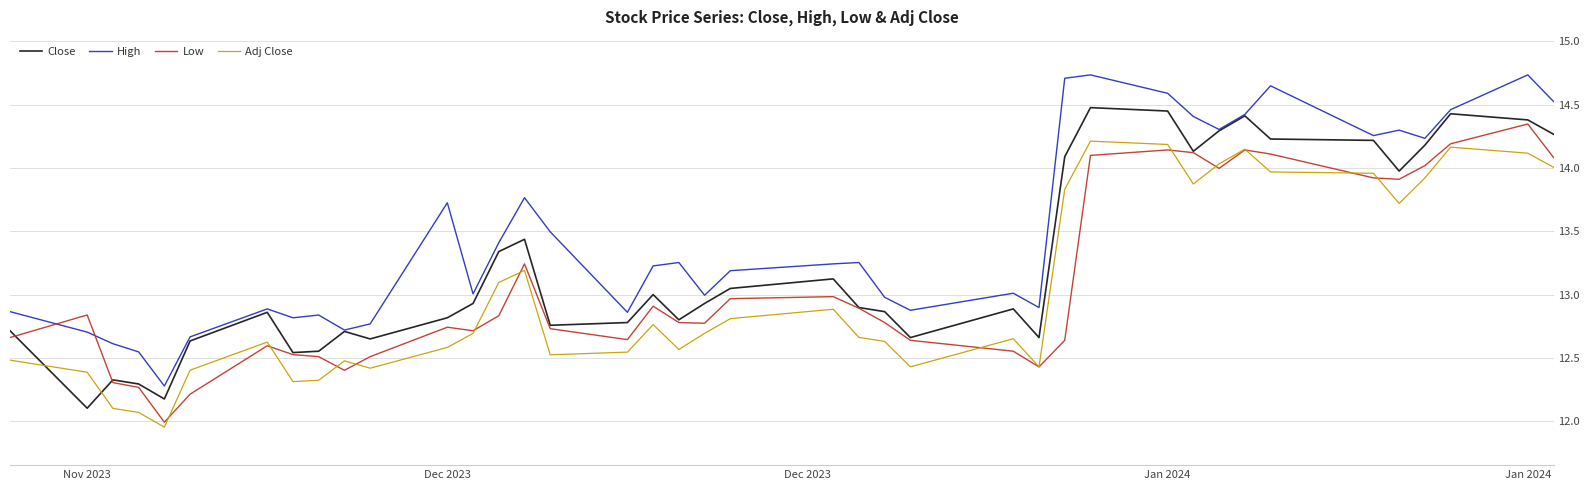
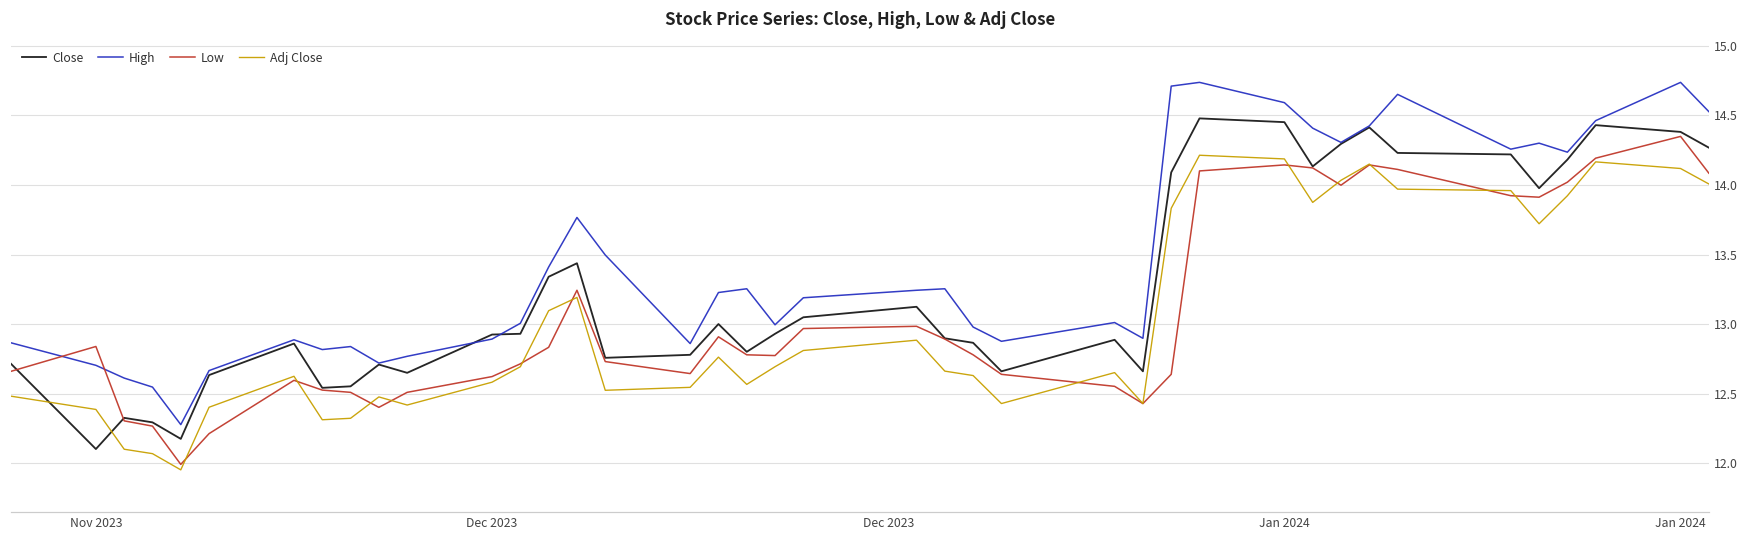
  {
    "Close": {
      "Nov 2023": 12.10,
-     "Dec 2023": 12.82
+     "Dec 2023": 12.93
    },
    "High": {
      "Nov 2023": 12.70,
-     "Dec 2023": 13.73
+     "Dec 2023": 12.89
    },
    "Low": {
      "Nov 2023": 12.84,
-     "Dec 2023": 12.74
+     "Dec 2023": 12.62
    },
    "Adj Close": {
      "Nov 2023": 12.39,
      "Dec 2023": 12.58
    }
  }
